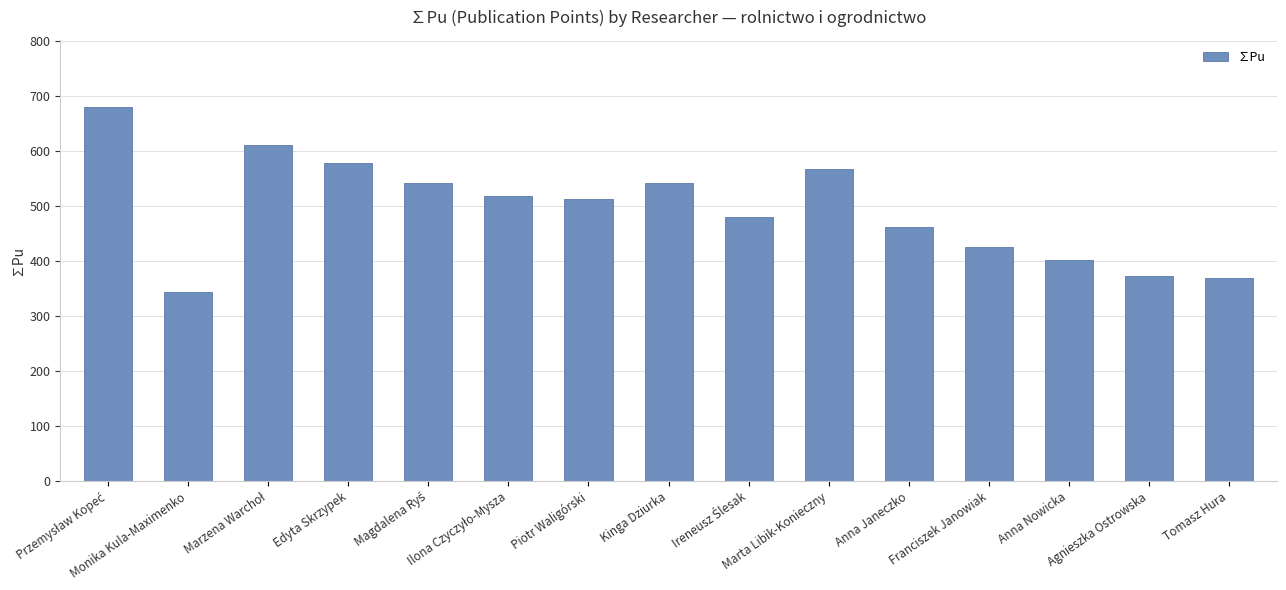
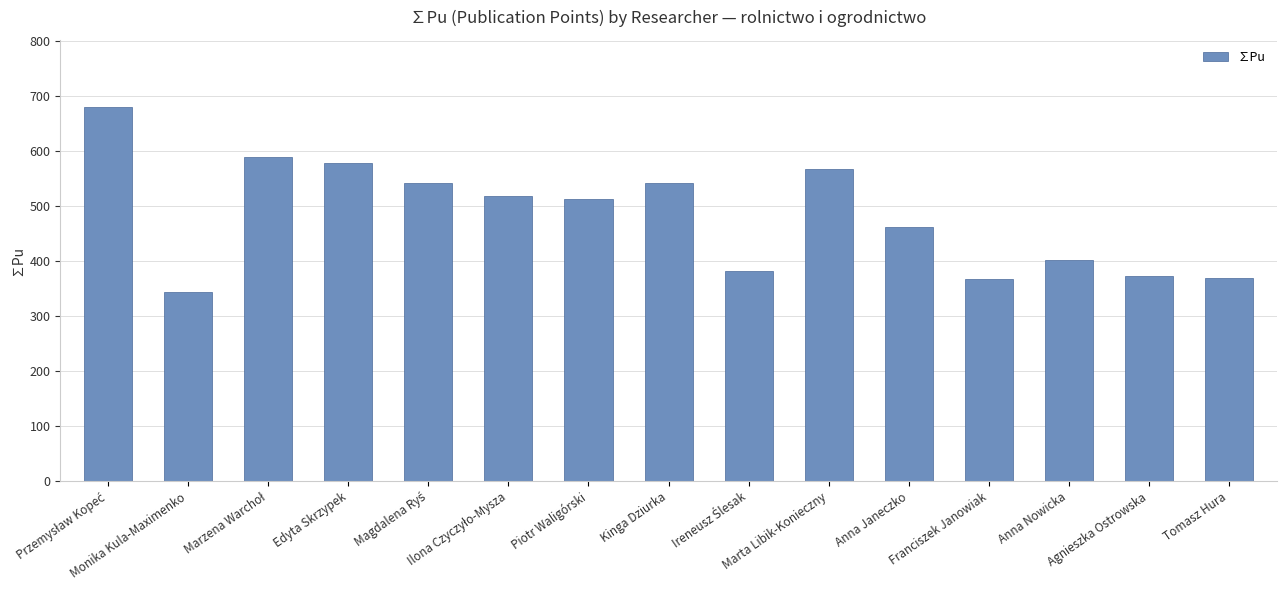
  {
    "Przemysław Kopeć": 680,
    "Monika Kula-Maximenko": 340,
-   "Marzena Warchoł": 610,
+   "Marzena Warchoł": 590,
    "Edyta Skrzypek": 580,
    "Magdalena Ryś": 540,
    "Ilona Czyczyło-Mysza": 520,
    "Piotr Waligórski": 510,
    "Kinga Dziurka": 540,
-   "Ireneusz Ślesak": 480,
+   "Ireneusz Ślesak": 380,
    "Marta Libik-Konieczny": 570,
    "Anna Janeczko": 460,
-   "Franciszek Janowiak": 430,
+   "Franciszek Janowiak": 370,
    "Anna Nowicka": 400,
    "Agnieszka Ostrowska": 370,
    "Tomasz Hura": 370
  }
